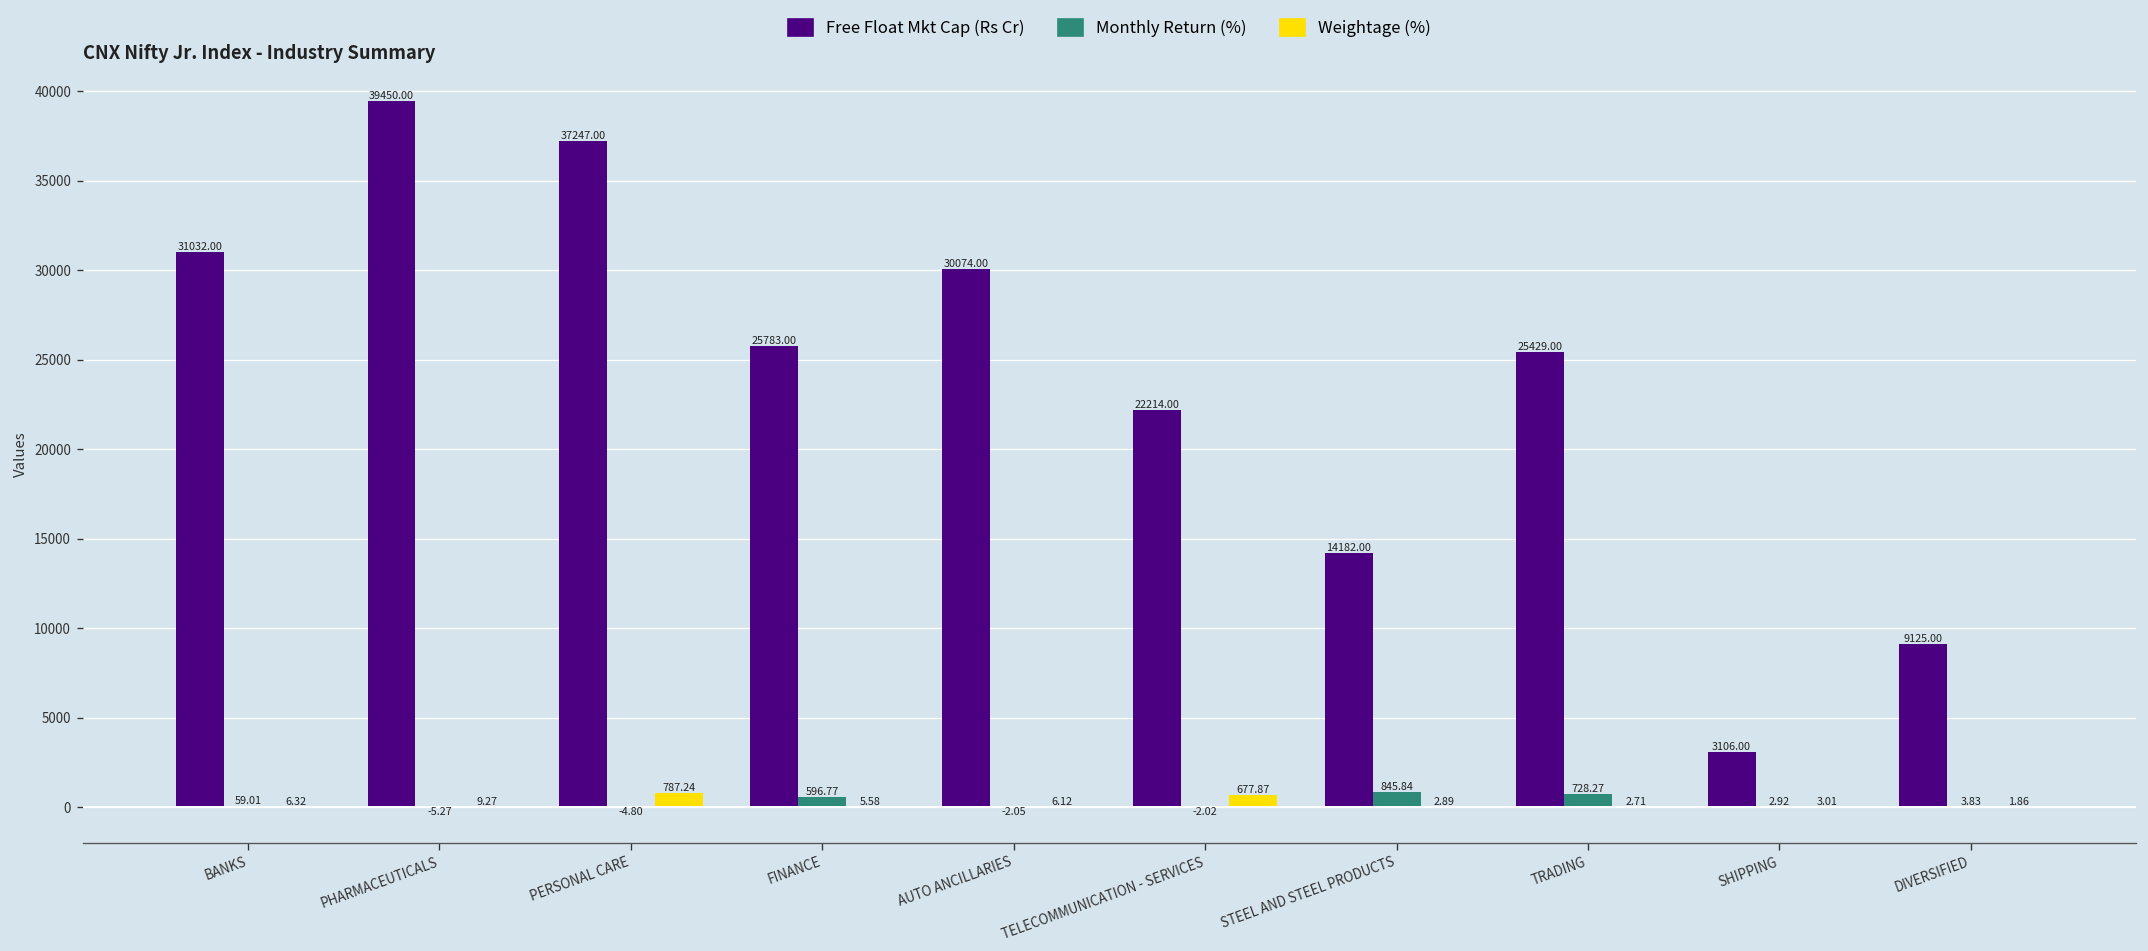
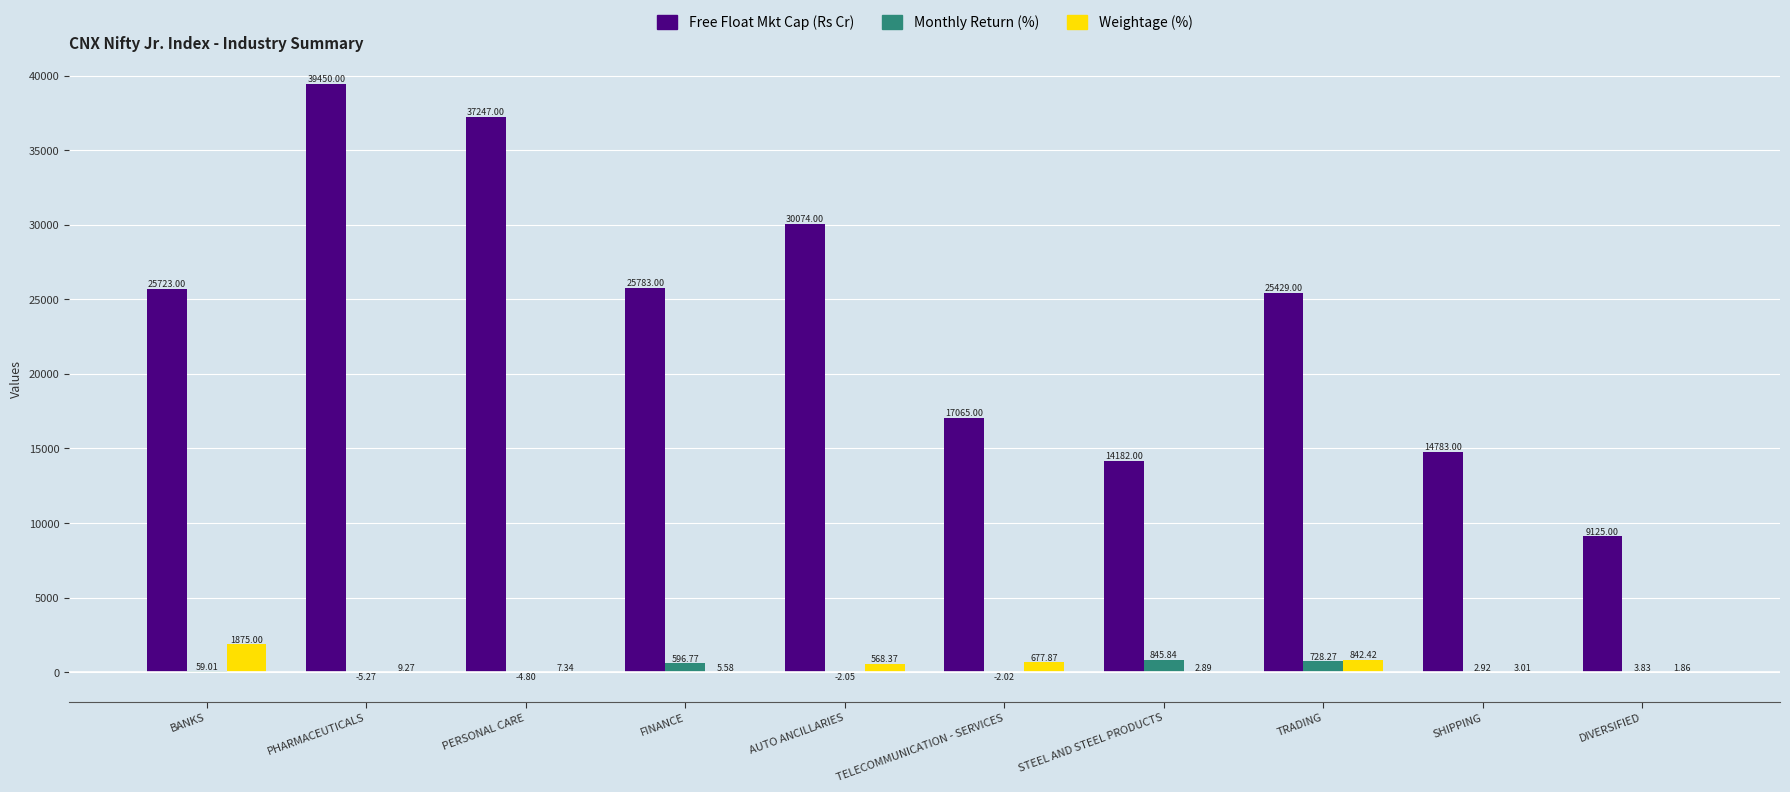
  {
    "Free Float Mkt Cap (Rs Cr)": {
-     "BANKS": 31032.00,
+     "BANKS": 25723.00,
      "PHARMACEUTICALS": 39450.00,
      "PERSONAL CARE": 37247.00,
      "FINANCE": 25783.00,
      "AUTO ANCILLARIES": 30074.00,
-     "TELECOMMUNICATION - SERVICES": 22214.00,
+     "TELECOMMUNICATION - SERVICES": 17065.00,
      "STEEL AND STEEL PRODUCTS": 14182.00,
      "TRADING": 25429.00,
-     "SHIPPING": 3106.00,
+     "SHIPPING": 14783.00,
      "DIVERSIFIED": 9125.00
    },
    "Monthly Return (%)": {
      "BANKS": 59.01,
      "PHARMACEUTICALS": -5.27,
      "PERSONAL CARE": -4.80,
      "FINANCE": 596.77,
      "AUTO ANCILLARIES": -2.05,
      "TELECOMMUNICATION - SERVICES": -2.02,
      "STEEL AND STEEL PRODUCTS": 845.84,
      "TRADING": 728.27,
      "SHIPPING": 2.92,
      "DIVERSIFIED": 3.83
    },
    "Weightage (%)": {
-     "BANKS": 6.32,
+     "BANKS": 1875.00,
      "PHARMACEUTICALS": 9.27,
-     "PERSONAL CARE": 787.24,
+     "PERSONAL CARE": 7.34,
      "FINANCE": 5.58,
-     "AUTO ANCILLARIES": 6.12,
+     "AUTO ANCILLARIES": 568.37,
      "TELECOMMUNICATION - SERVICES": 677.87,
      "STEEL AND STEEL PRODUCTS": 2.89,
-     "TRADING": 2.71,
+     "TRADING": 842.42,
      "SHIPPING": 3.01,
      "DIVERSIFIED": 1.86
    }
  }
